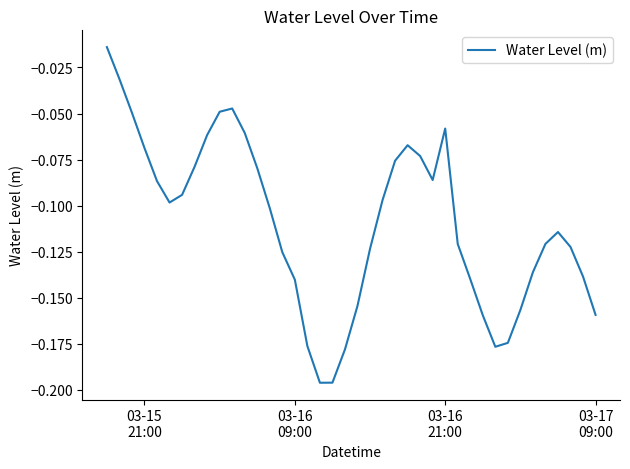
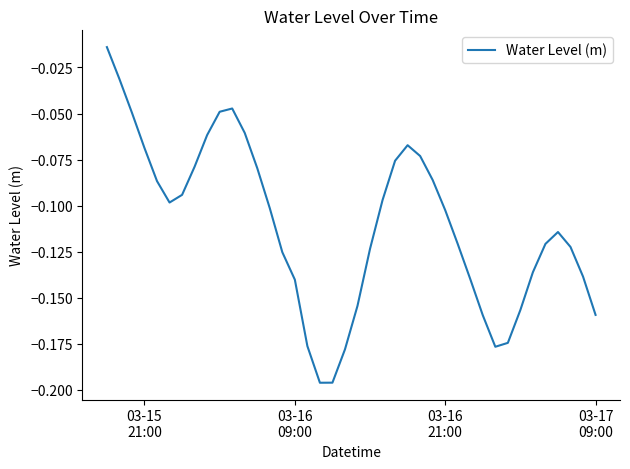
  {
    "03-15 21:00": -0.069,
    "03-16 09:00": -0.140,
-   "03-16 21:00": -0.058,
+   "03-16 21:00": -0.102,
    "03-17 09:00": -0.159
  }
